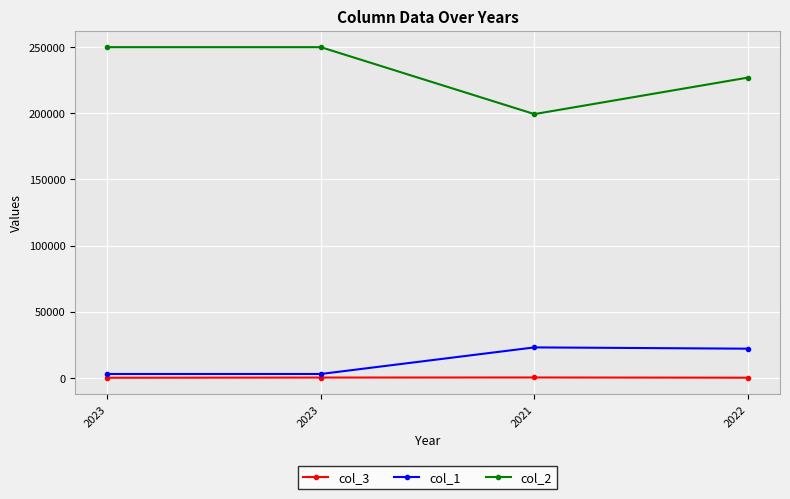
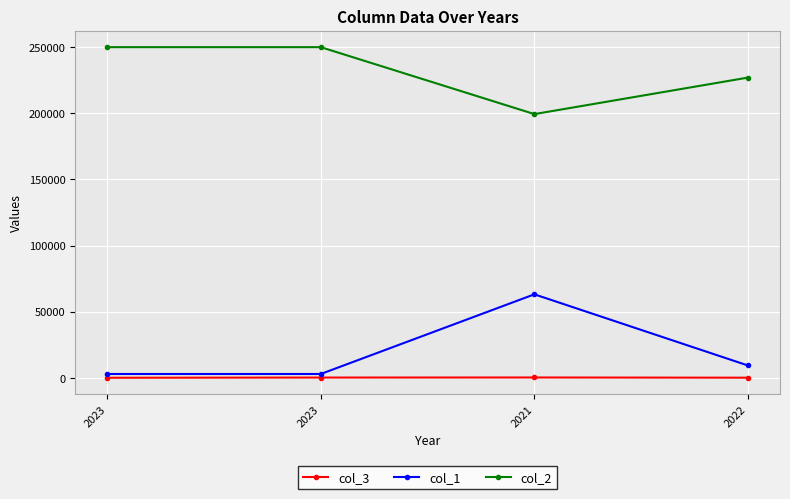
  {
    "col_3": {
      "2021": 0,
      "2022": 0
    },
    "col_1": {
-     "2021": 23000,
-     "2022": 22000
+     "2021": 63000,
+     "2022": 9000
    },
    "col_2": {
      "2021": 199000,
      "2022": 227000
    }
  }
